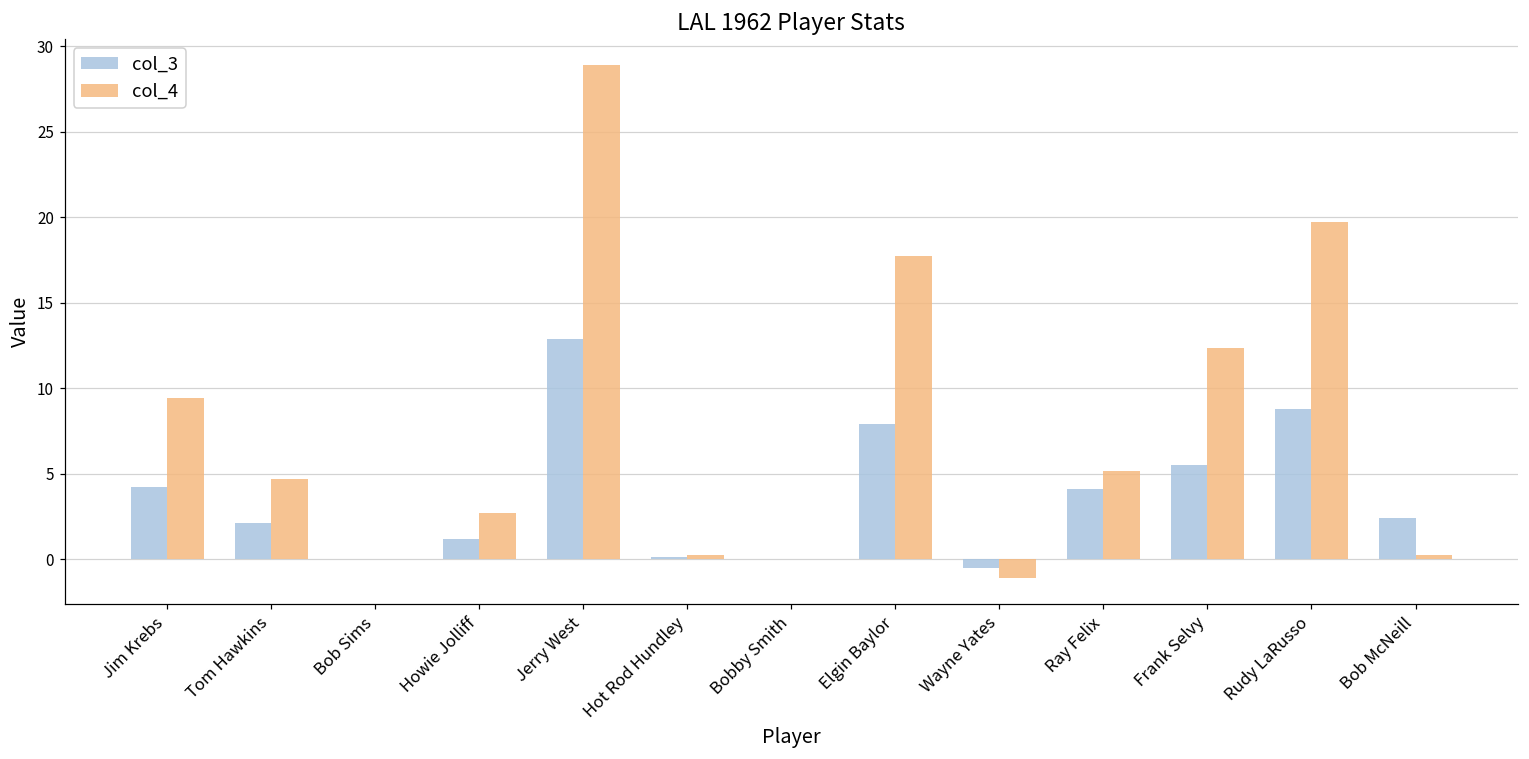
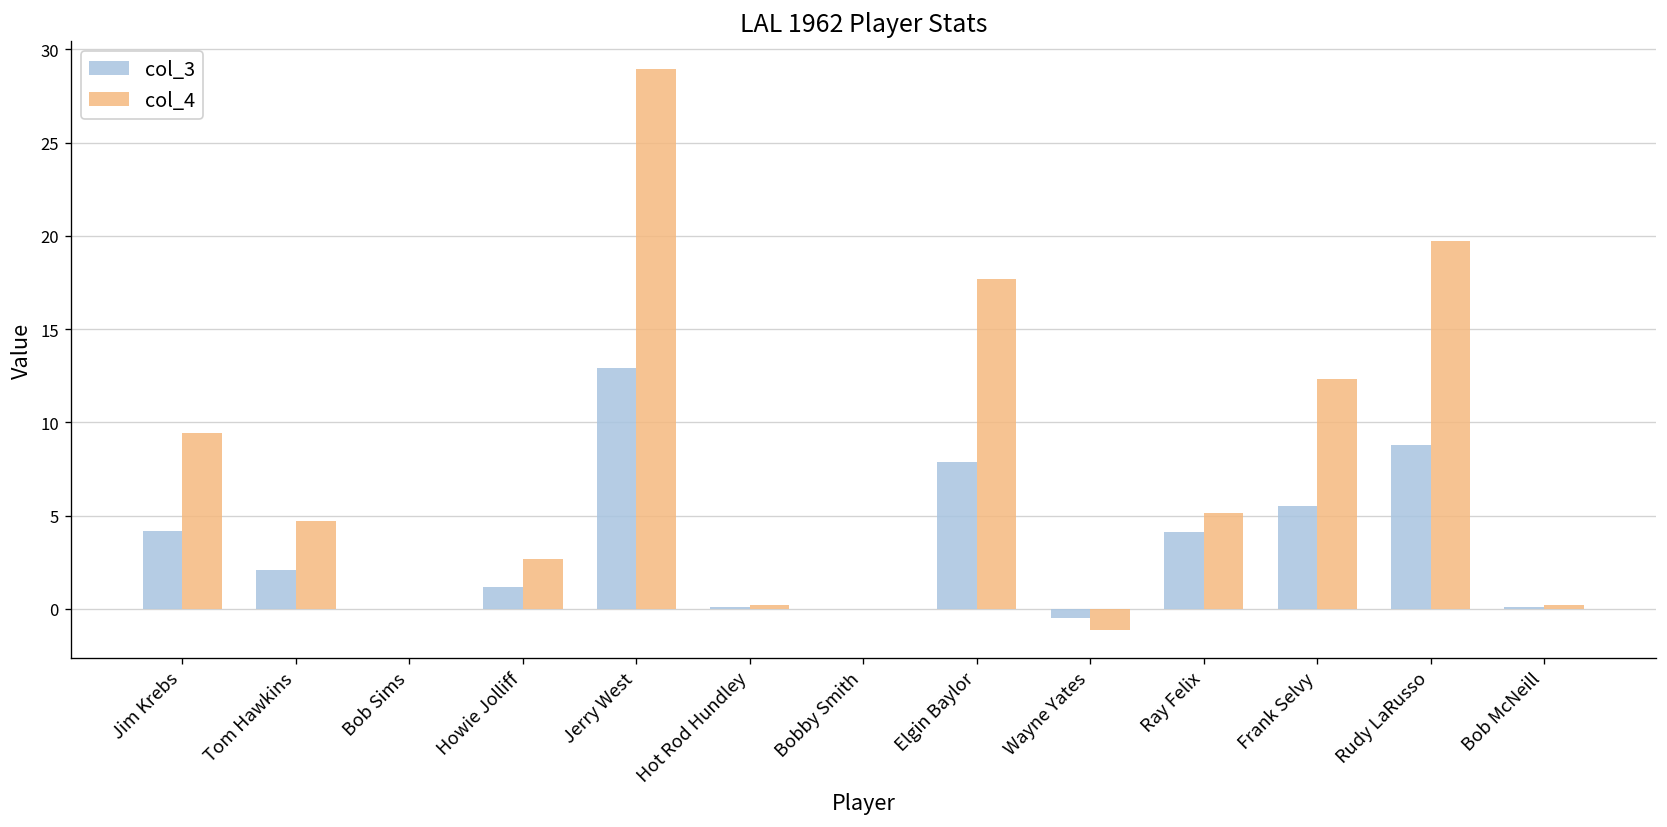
  {
    "col_3": {
      "Jim Krebs": 4.2,
      "Tom Hawkins": 2.1,
      "Bob Sims": 0.0,
      "Howie Jolliff": 1.2,
      "Jerry West": 12.9,
      "Bobby Smith": 0.0,
      "Elgin Baylor": 7.9,
      "Wayne Yates": -0.5,
      "Ray Felix": 4.1,
      "Frank Selvy": 5.5,
      "Rudy LaRusso": 8.8,
-     "Bob McNeill": 2.4
+     "Bob McNeill": 0.1
    },
    "col_4": {
      "Jim Krebs": 9.4,
      "Tom Hawkins": 4.7,
      "Bob Sims": 0.0,
      "Howie Jolliff": 2.7,
      "Jerry West": 28.9,
      "Hot Rod Hundley": 0.2,
      "Bobby Smith": 0.0,
      "Elgin Baylor": 17.7,
      "Wayne Yates": -1.1,
      "Ray Felix": 5.2,
      "Frank Selvy": 12.3,
      "Rudy LaRusso": 19.7,
      "Bob McNeill": 0.2
    }
  }
